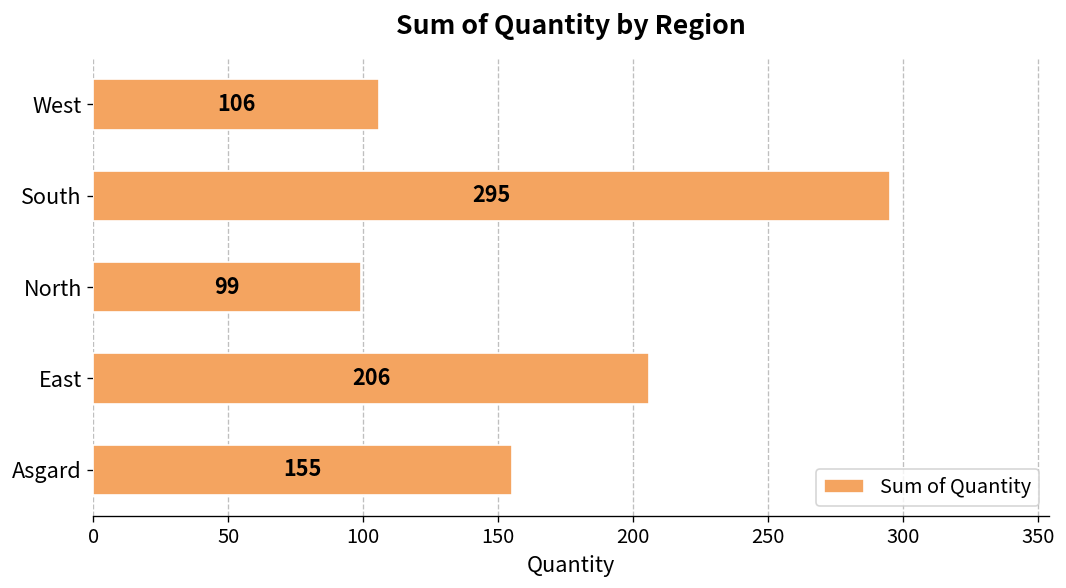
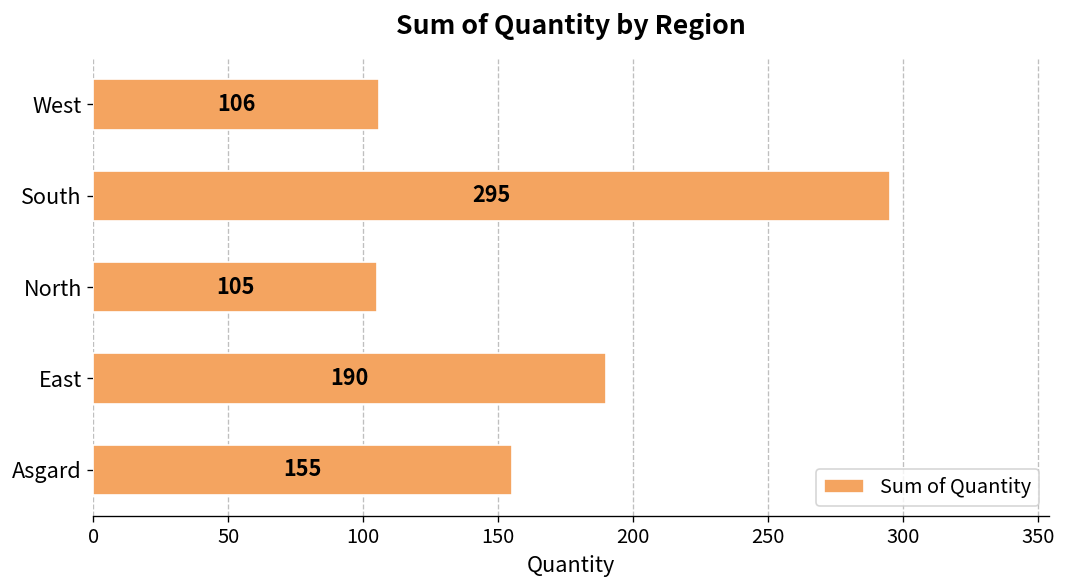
  {
    "West": 106,
    "South": 295,
-   "North": 99,
-   "East": 206,
+   "North": 105,
+   "East": 190,
    "Asgard": 155
  }
